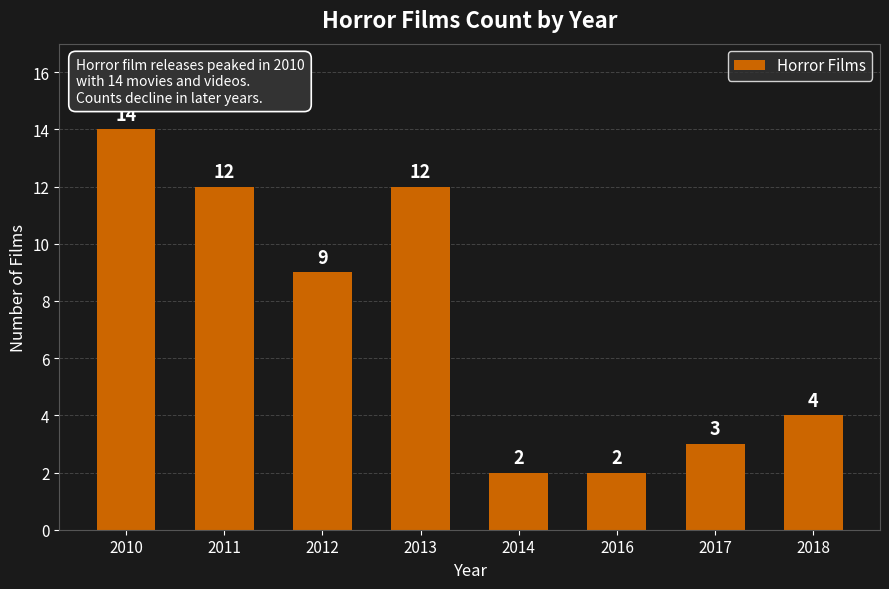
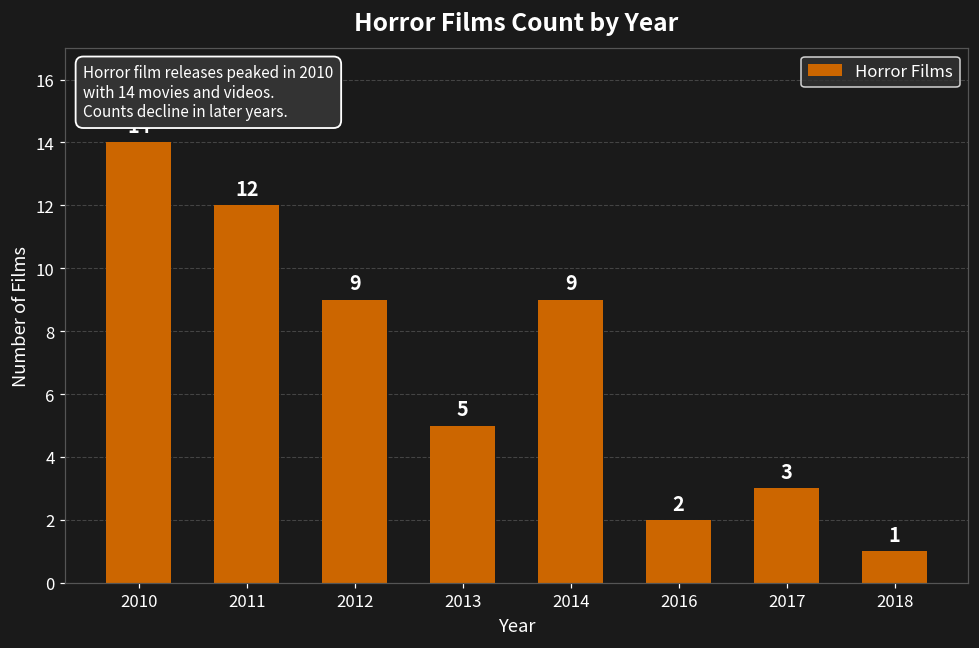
  {
    "2011": 12,
    "2012": 9,
-   "2013": 12,
-   "2014": 2,
+   "2013": 5,
+   "2014": 9,
    "2016": 2,
    "2017": 3,
-   "2018": 4
+   "2018": 1
  }
